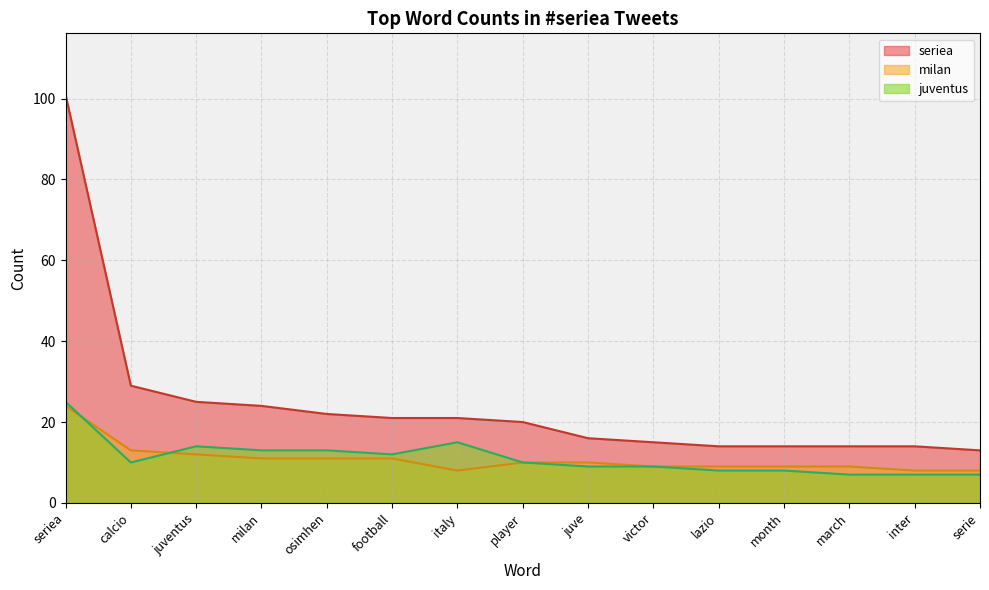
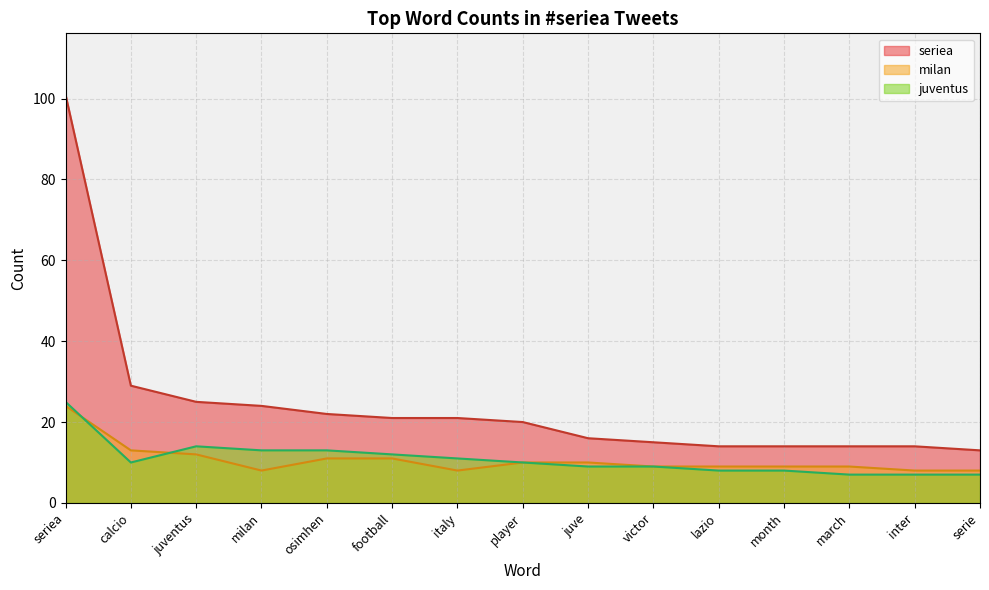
  {
    "seriea": {
      "seriea": 101,
      "calcio": 29,
      "juventus": 25,
      "milan": 24,
      "osimhen": 22,
      "football": 21,
      "italy": 21,
      "player": 20,
      "juve": 16,
      "victor": 15,
      "lazio": 14,
      "month": 14,
      "march": 14,
      "inter": 14,
      "serie": 13
    },
    "milan": {
      "seriea": 24,
      "calcio": 13,
      "juventus": 12,
-     "milan": 11,
+     "milan": 8,
      "osimhen": 11,
      "football": 11,
      "italy": 8,
      "juve": 10,
      "lazio": 9,
      "month": 9,
      "march": 9,
      "inter": 8,
      "serie": 8
    },
    "juventus": {
      "seriea": 25,
      "calcio": 10,
      "juventus": 14,
      "milan": 13,
      "osimhen": 13,
      "football": 12,
-     "italy": 15,
+     "italy": 11,
      "juve": 9,
      "lazio": 8,
      "month": 8,
      "march": 7,
      "inter": 7,
      "serie": 7
    }
  }
